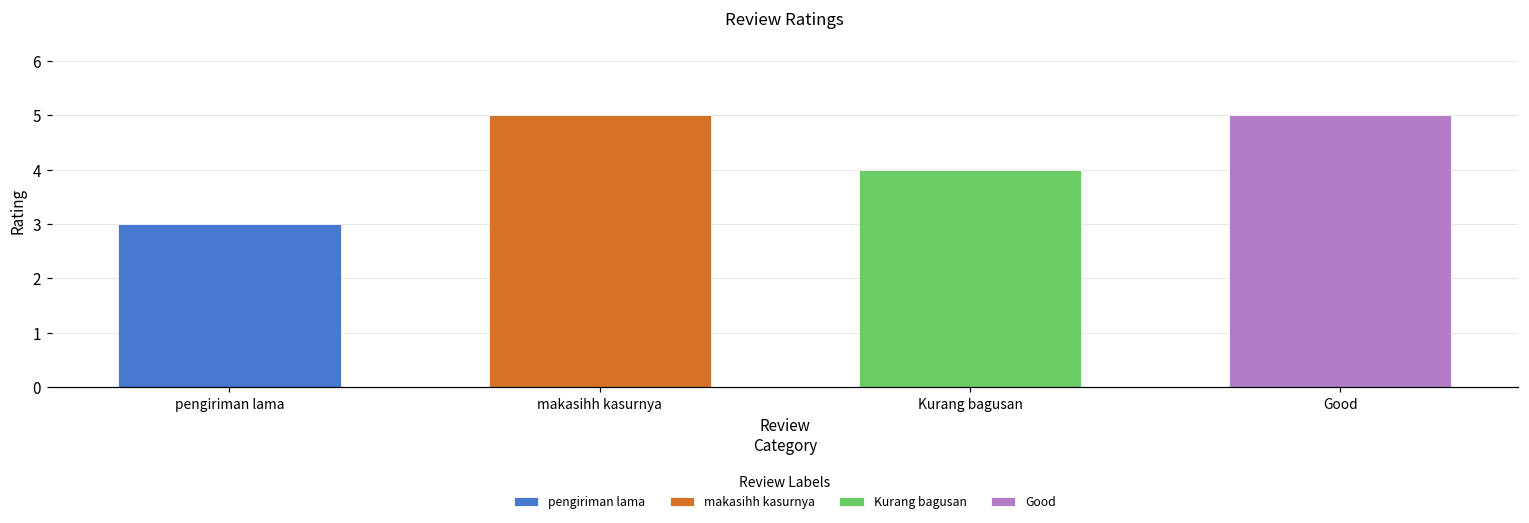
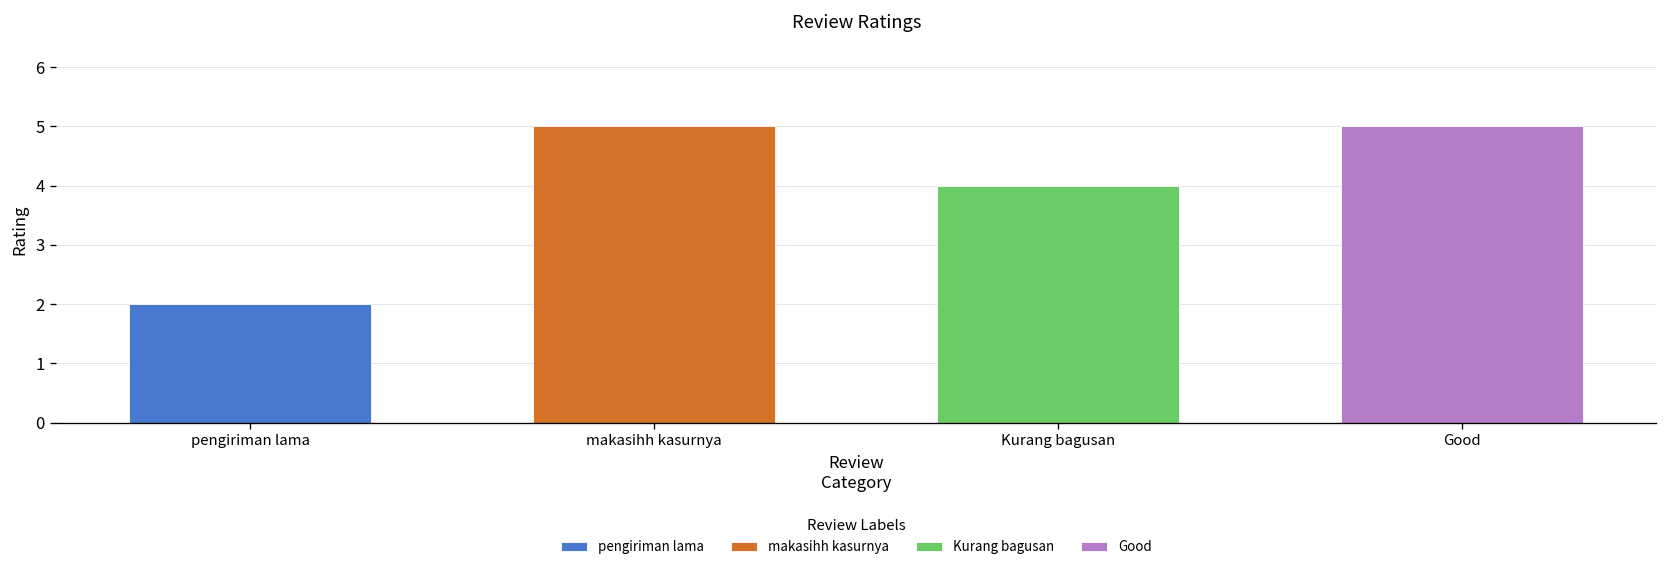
  {
-   "pengiriman lama": 3,
+   "pengiriman lama": 2,
    "makasihh kasurnya": 5,
    "Kurang bagusan": 4,
    "Good": 5
  }
